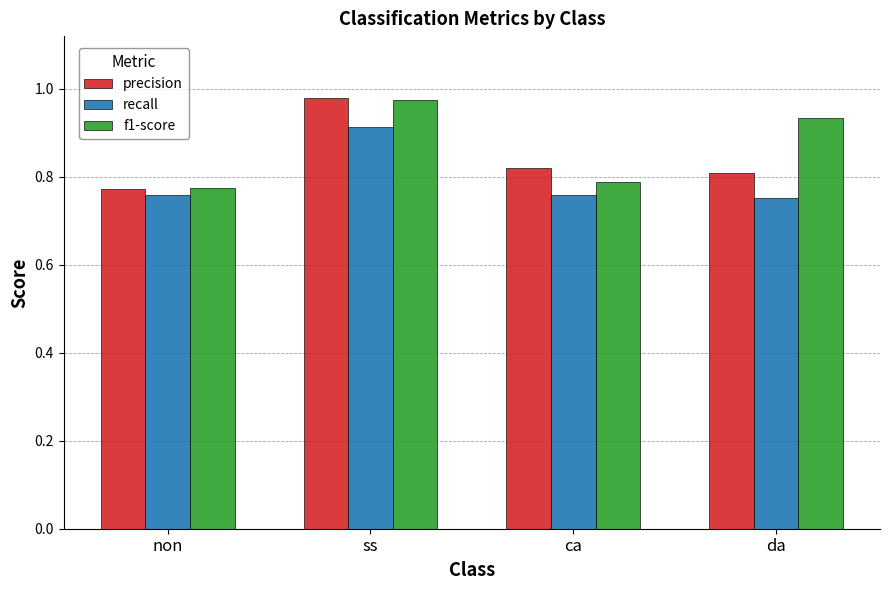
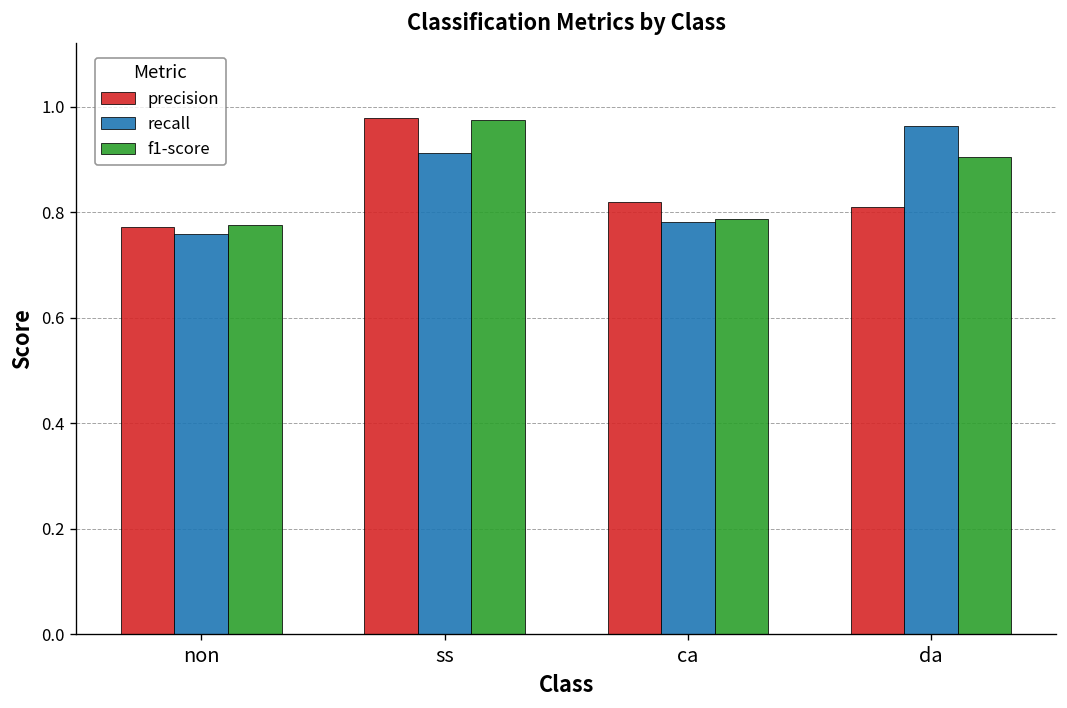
  {
    "precision": {
      "non": 0.77,
      "ss": 0.98,
      "ca": 0.82,
      "da": 0.81
    },
    "recall": {
      "non": 0.76,
      "ss": 0.91,
-     "ca": 0.76,
-     "da": 0.75
+     "ca": 0.78,
+     "da": 0.96
    },
    "f1-score": {
      "non": 0.78,
      "ss": 0.97,
      "ca": 0.79,
-     "da": 0.93
+     "da": 0.90
    }
  }
